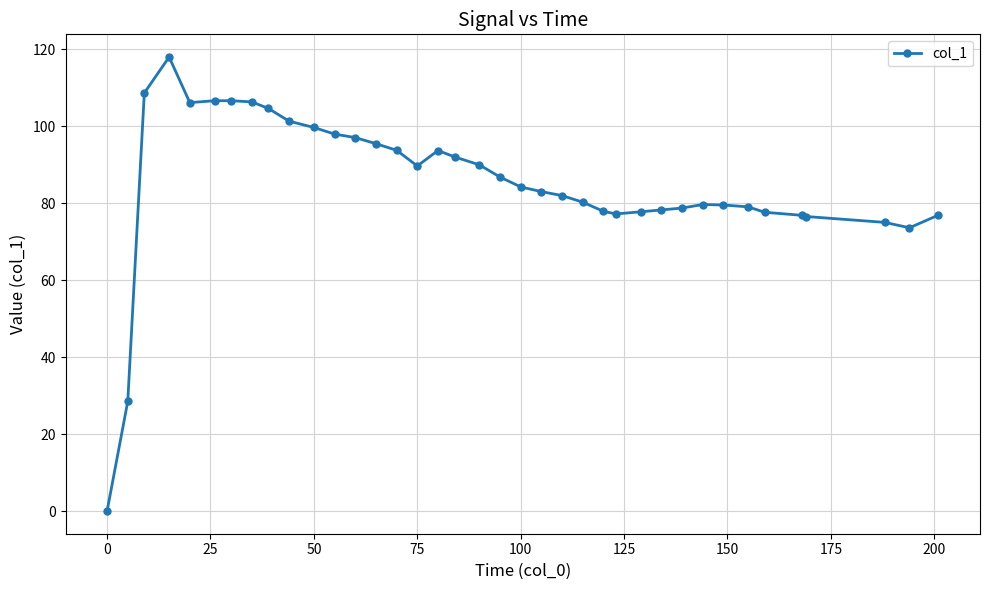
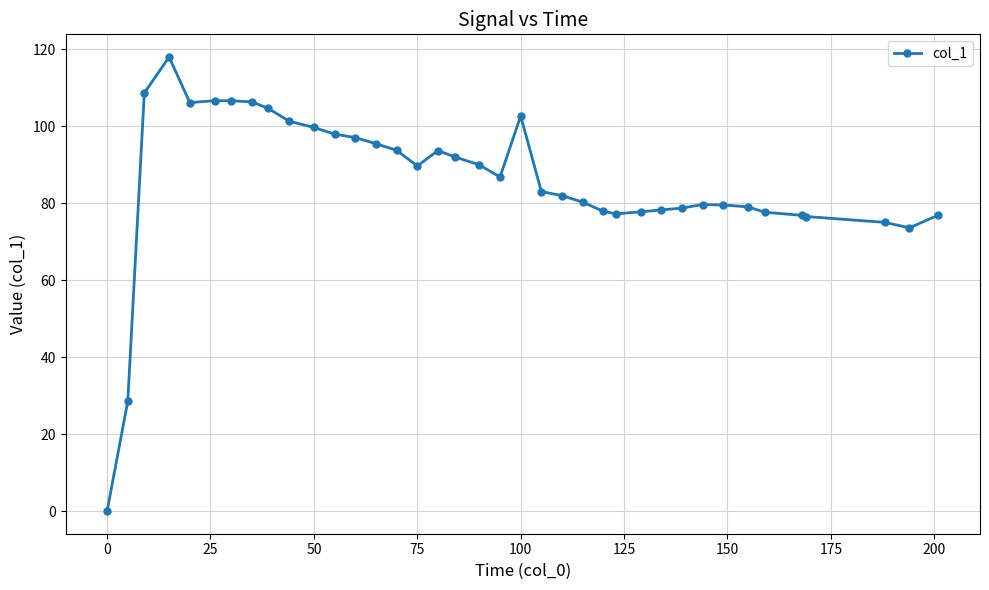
  {
    "0": 0,
    "50": 100,
    "75": 90,
-   "100": 84
+   "100": 103
  }
